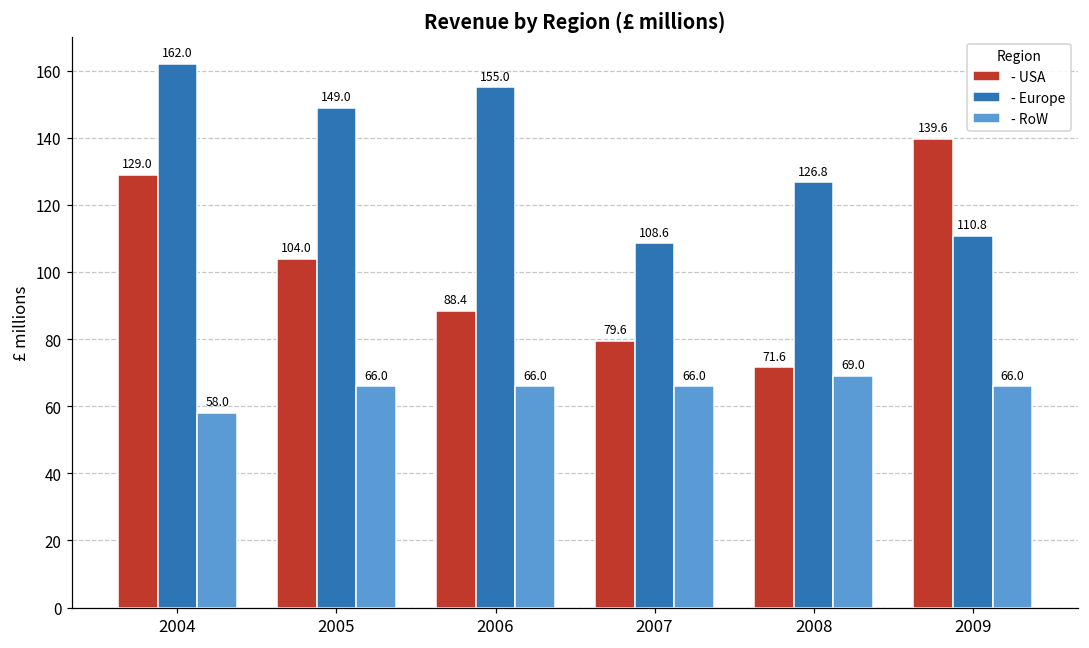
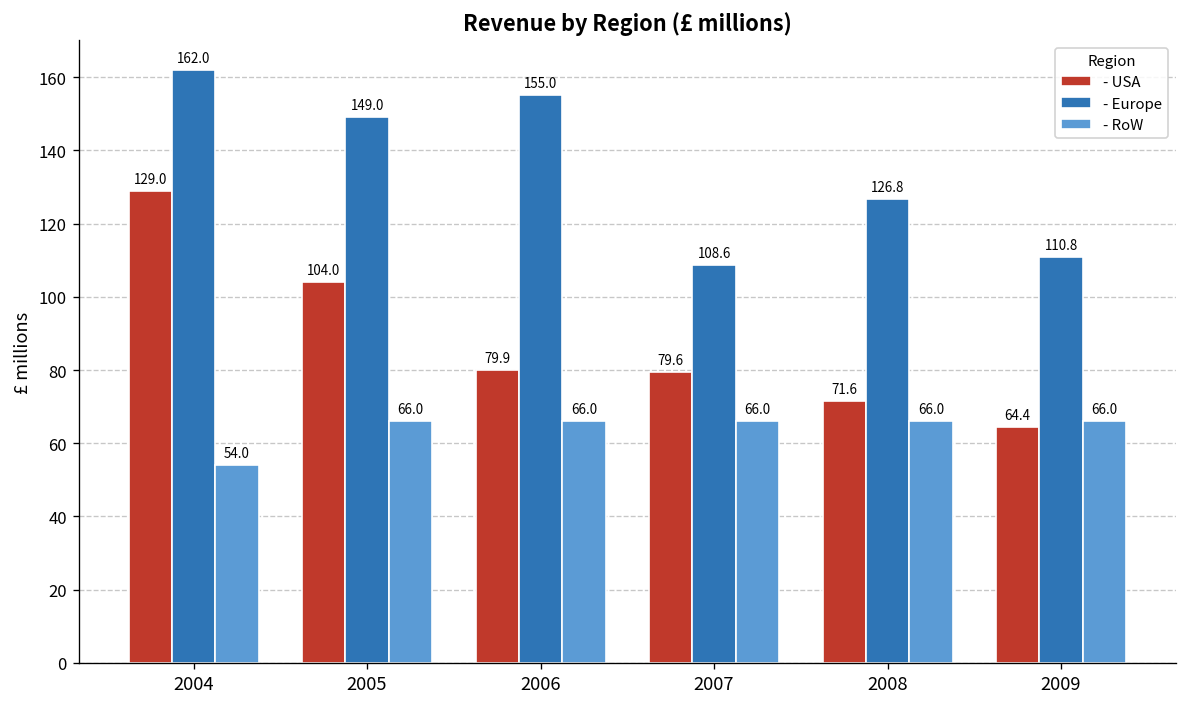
  {
    "- USA": {
      "2004": 129.0,
      "2005": 104.0,
-     "2006": 88.4,
+     "2006": 79.9,
      "2007": 79.6,
      "2008": 71.6,
-     "2009": 139.6
+     "2009": 64.4
    },
    "- Europe": {
      "2004": 162.0,
      "2005": 149.0,
      "2006": 155.0,
      "2007": 108.6,
      "2008": 126.8,
      "2009": 110.8
    },
    "- RoW": {
-     "2004": 58.0,
+     "2004": 54.0,
      "2005": 66.0,
      "2006": 66.0,
      "2007": 66.0,
-     "2008": 69.0,
+     "2008": 66.0,
      "2009": 66.0
    }
  }
